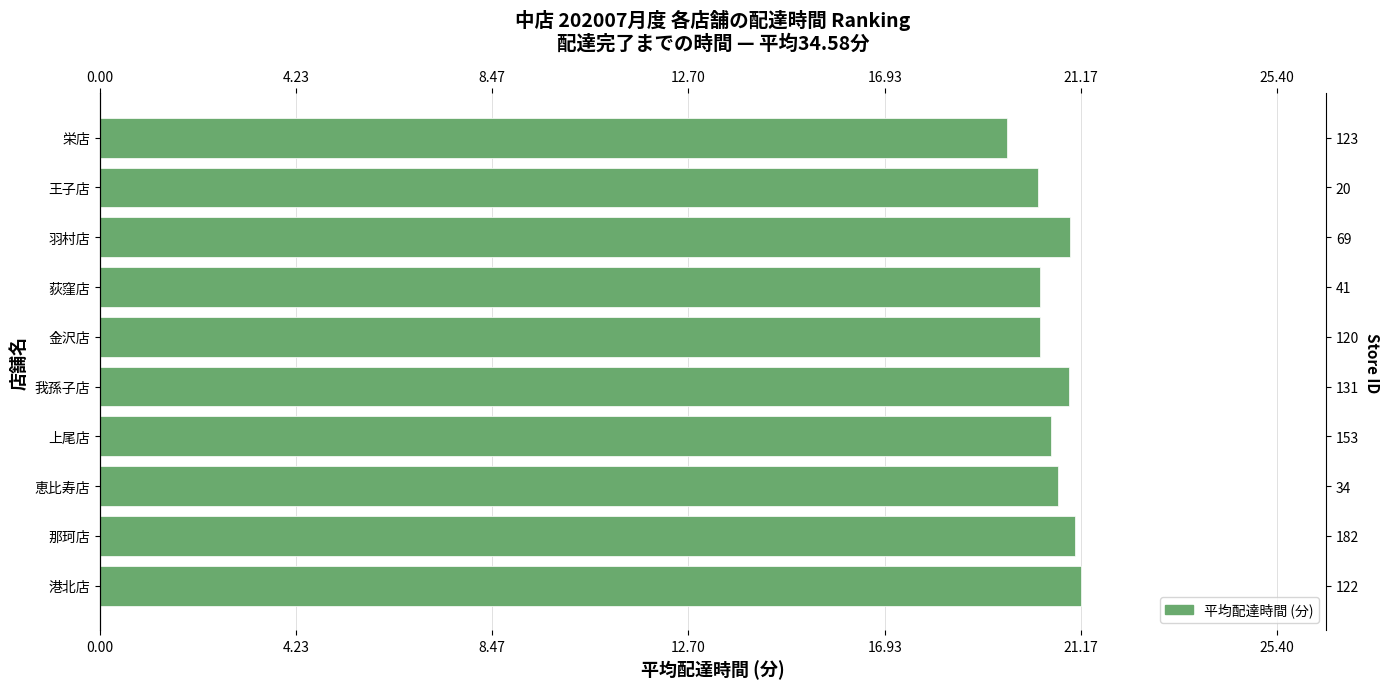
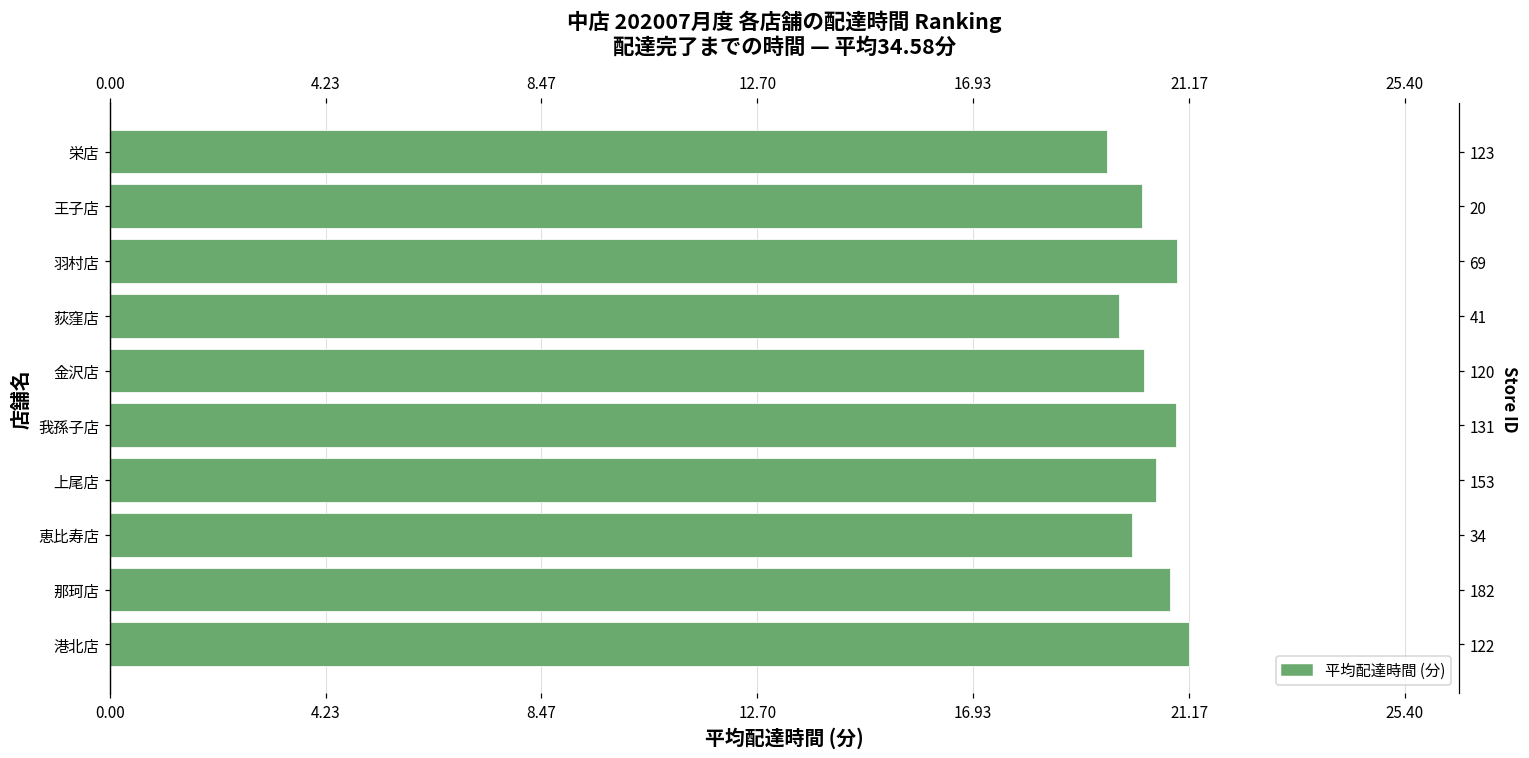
  {
    "栄店": 19.6,
    "王子店": 20.2,
    "羽村店": 20.9,
-   "荻窪店": 20.3,
+   "荻窪店": 19.8,
    "金沢店": 20.3,
    "我孫子店": 20.9,
    "上尾店": 20.5,
-   "恵比寿店": 20.7,
-   "那珂店": 21.0,
+   "恵比寿店": 20.0,
+   "那珂店": 20.8,
    "港北店": 21.2
  }
